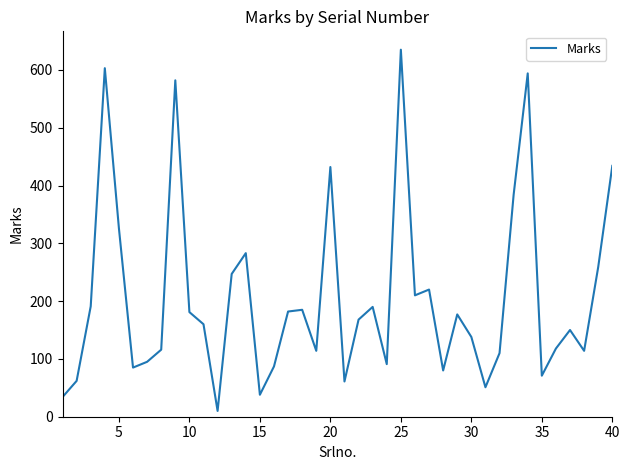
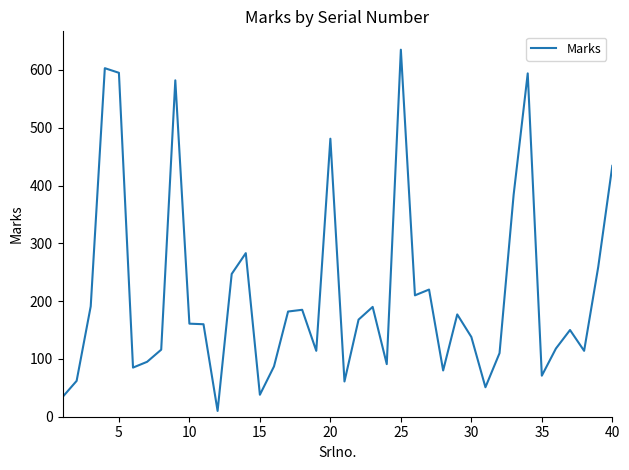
  {
-   "5": 330,
-   "10": 180,
+   "5": 600,
+   "10": 160,
    "15": 40,
-   "20": 430,
+   "20": 480,
    "25": 640,
    "30": 140,
    "35": 70,
    "40": 430
  }
